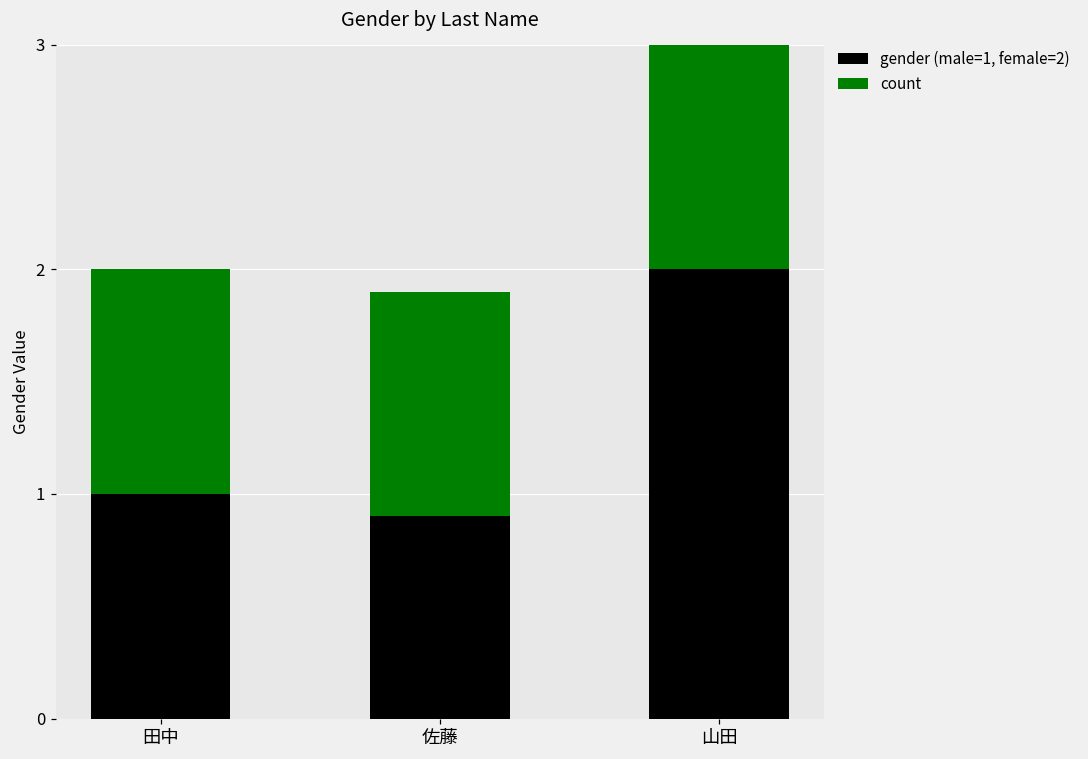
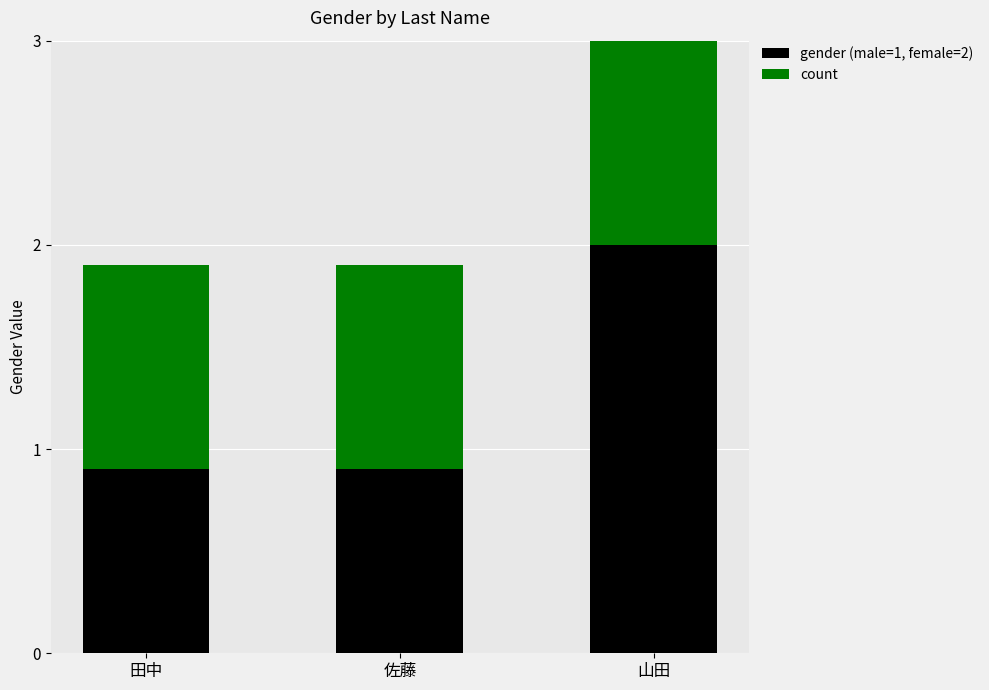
  {
    "gender (male=1, female=2)": {
-     "田中": 1.0,
+     "田中": 0.9,
      "佐藤": 0.9,
      "山田": 2.0
    },
    "count": {
      "田中": 1.0,
      "佐藤": 1.0,
      "山田": 1.0
    }
  }
